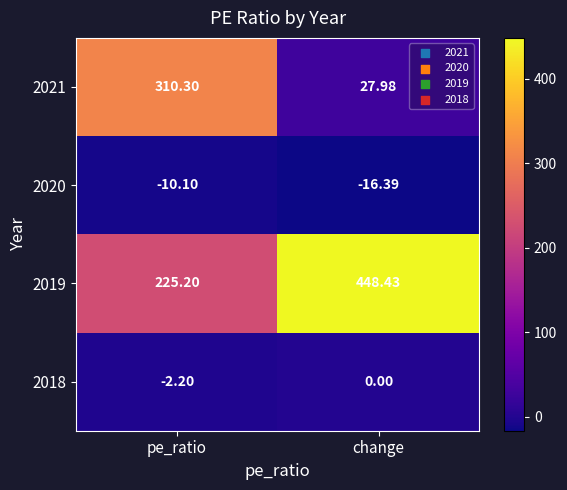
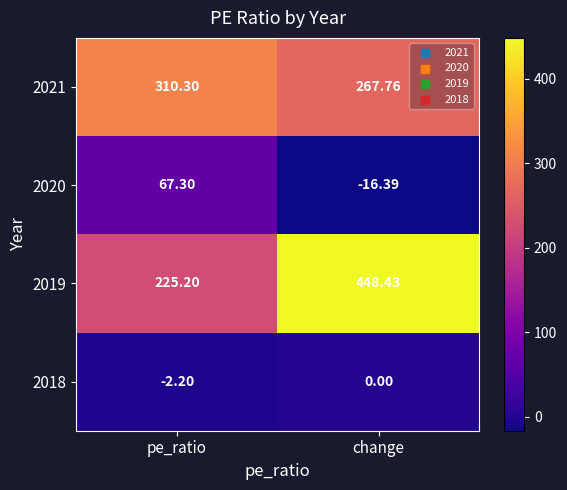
  {
    "2021": {
      "pe_ratio": 310.30,
-     "change": 27.98
+     "change": 267.76
    },
    "2020": {
-     "pe_ratio": -10.10,
+     "pe_ratio": 67.30,
      "change": -16.39
    },
    "2019": {
      "pe_ratio": 225.20,
      "change": 448.43
    },
    "2018": {
      "pe_ratio": -2.20,
      "change": 0.00
    }
  }
